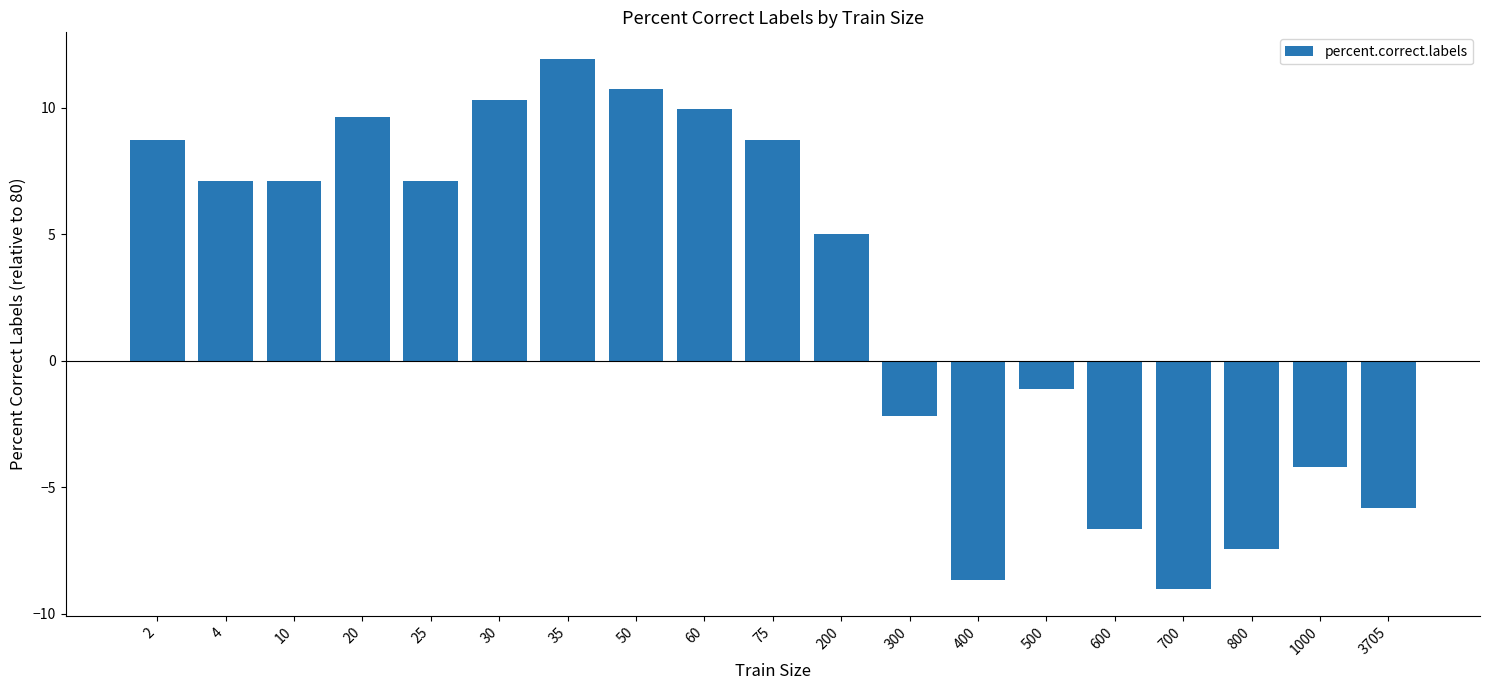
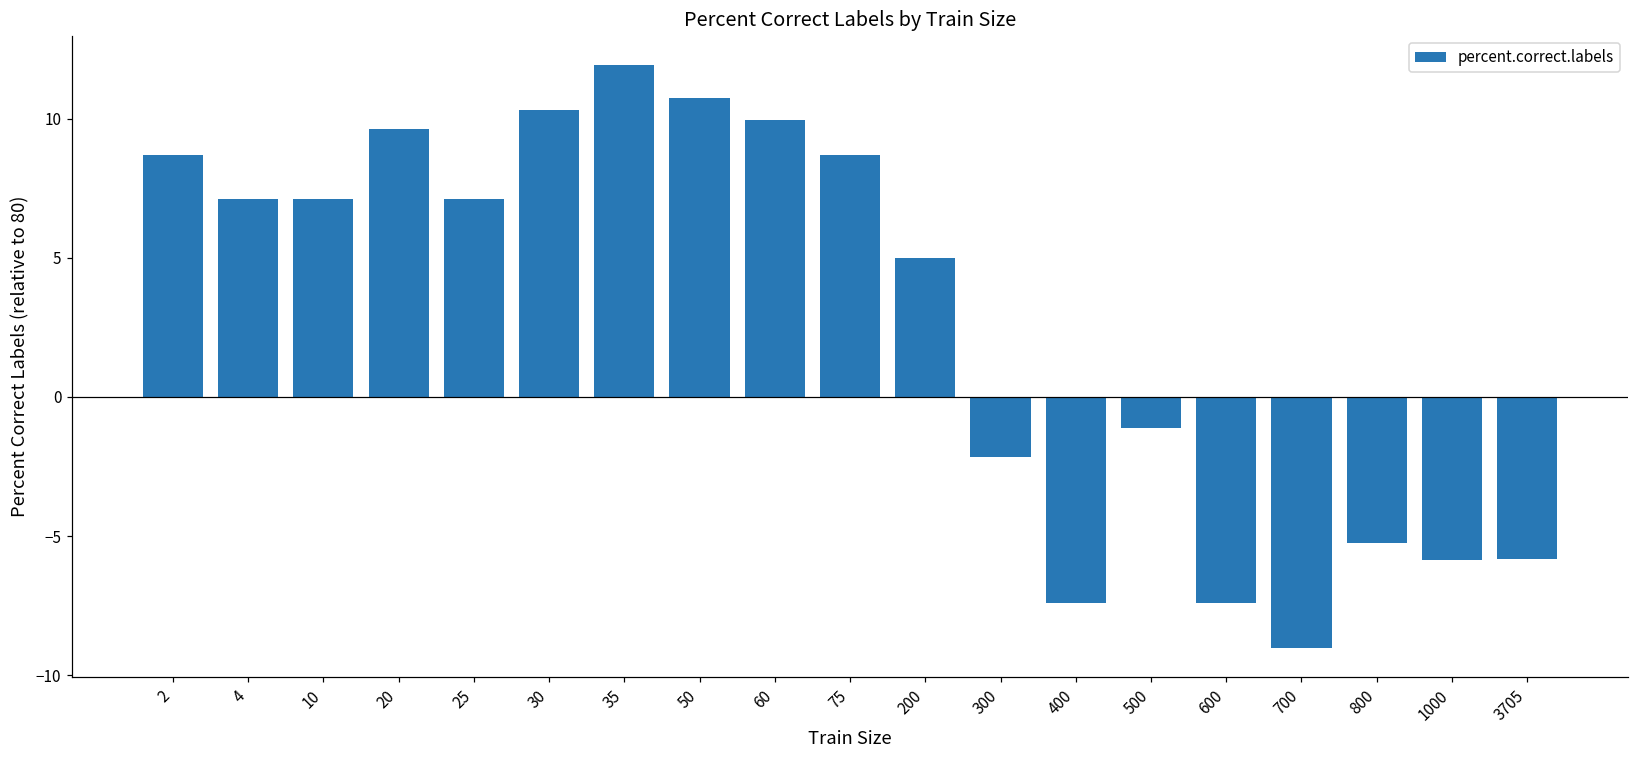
  {
    "2": 8.7,
    "4": 7.1,
    "10": 7.1,
    "20": 9.6,
    "25": 7.1,
    "30": 10.3,
    "35": 11.9,
    "50": 10.7,
    "60": 10.0,
    "75": 8.7,
    "200": 5.0,
    "300": -2.2,
-   "400": -8.7,
+   "400": -7.4,
    "500": -1.1,
-   "600": -6.7,
+   "600": -7.4,
    "700": -9.0,
-   "800": -7.4,
-   "1000": -4.2,
+   "800": -5.2,
+   "1000": -5.8,
    "3705": -5.8
  }
